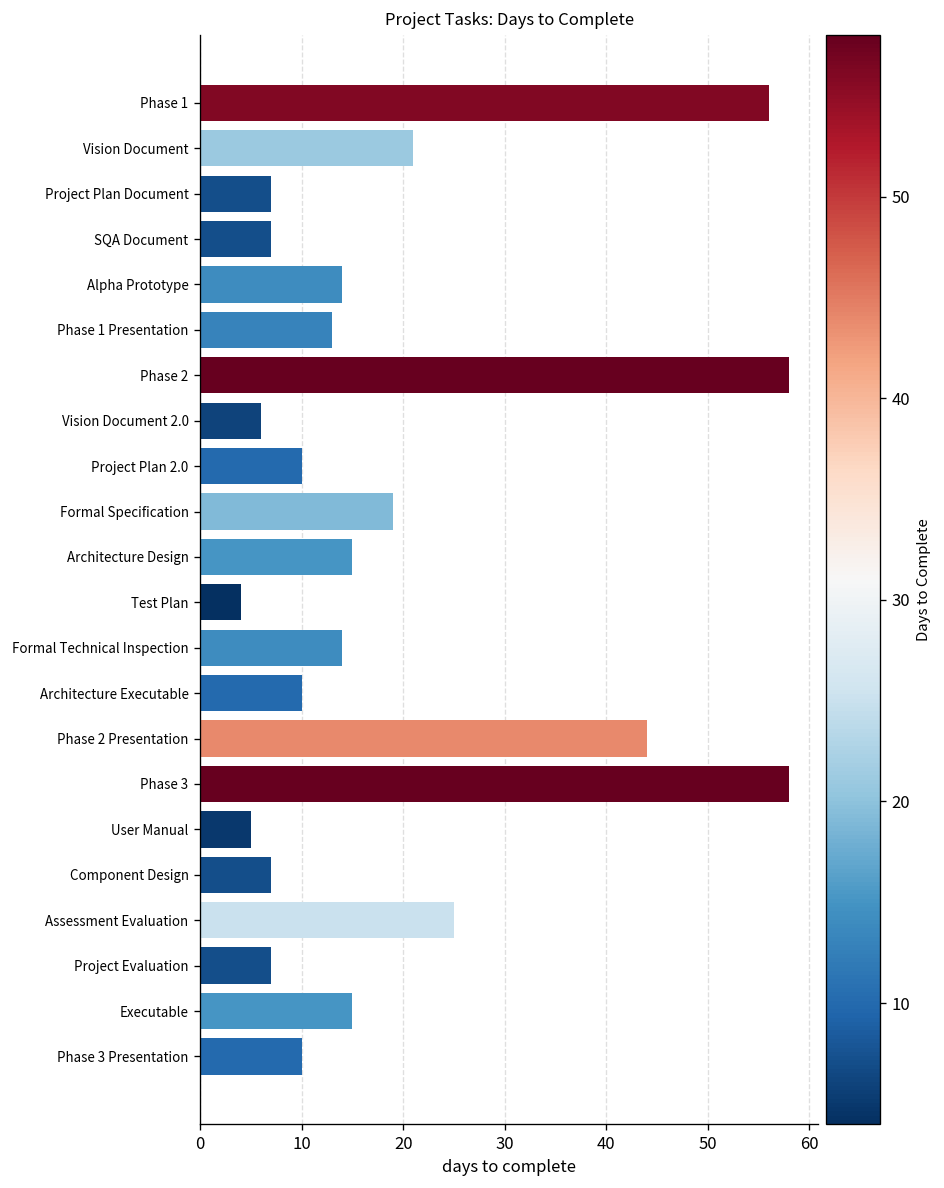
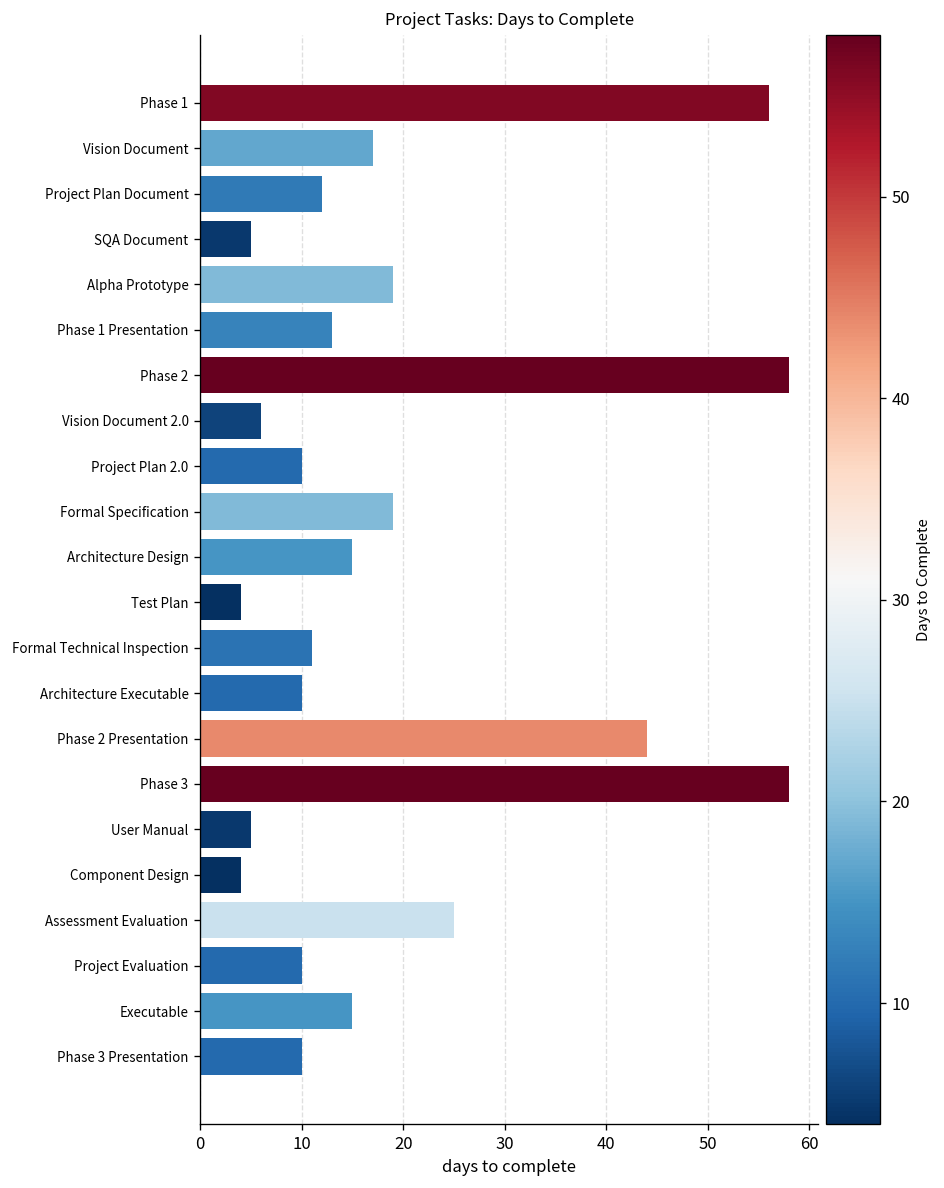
  {
    "Phase 1": 56,
-   "Vision Document": 21,
-   "Project Plan Document": 7,
-   "SQA Document": 7,
-   "Alpha Prototype": 14,
+   "Vision Document": 17,
+   "Project Plan Document": 12,
+   "SQA Document": 5,
+   "Alpha Prototype": 19,
    "Phase 1 Presentation": 13,
    "Phase 2": 58,
    "Vision Document 2.0": 6,
    "Project Plan 2.0": 10,
    "Formal Specification": 19,
    "Architecture Design": 15,
    "Test Plan": 4,
-   "Formal Technical Inspection": 14,
+   "Formal Technical Inspection": 11,
    "Architecture Executable": 10,
    "Phase 2 Presentation": 44,
    "Phase 3": 58,
    "User Manual": 5,
-   "Component Design": 7,
+   "Component Design": 4,
    "Assessment Evaluation": 25,
-   "Project Evaluation": 7,
+   "Project Evaluation": 10,
    "Executable": 15,
    "Phase 3 Presentation": 10
  }
